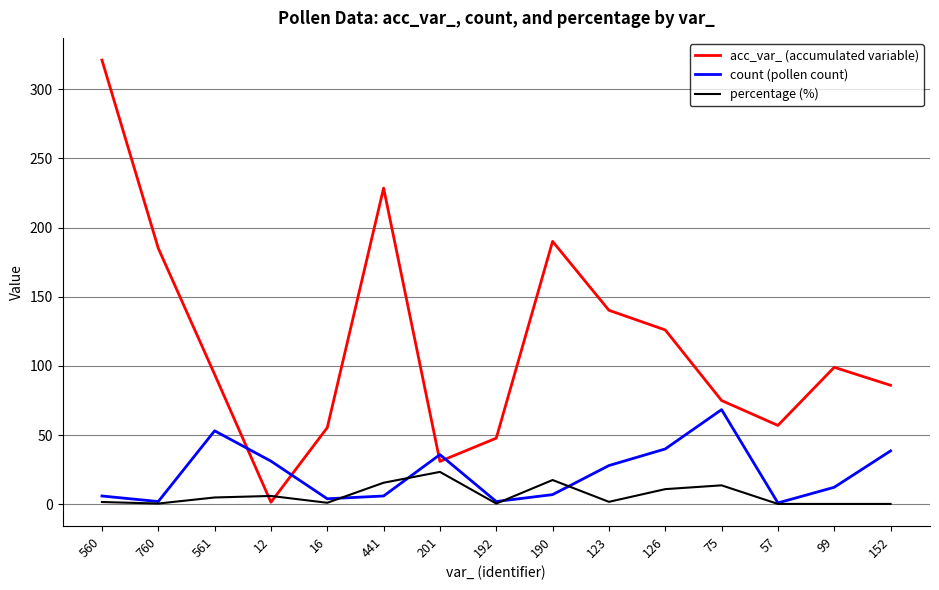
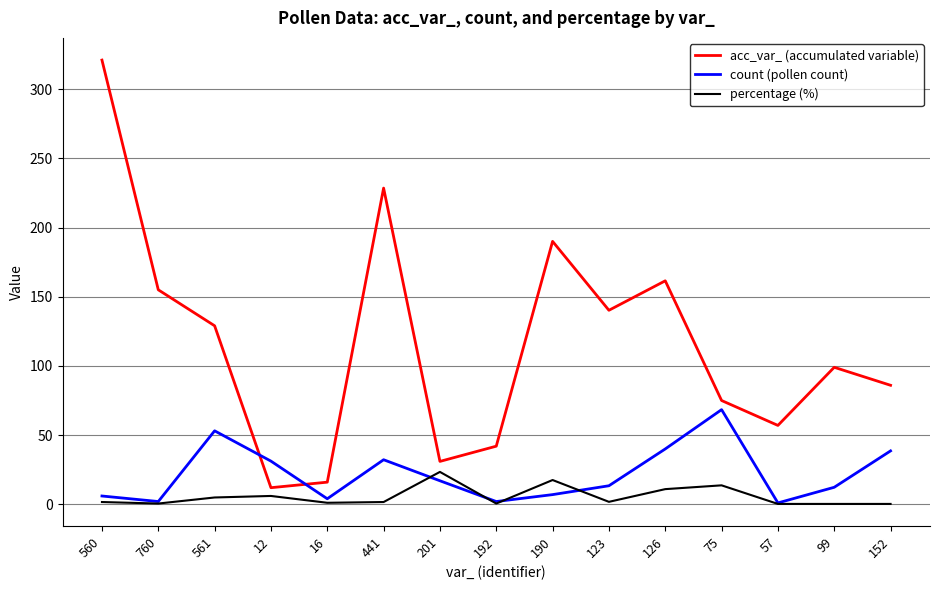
  {
    "acc_var_ (accumulated variable)": {
      "560": 321,
-     "760": 185,
-     "561": 94,
-     "12": 2,
-     "16": 55,
+     "760": 155,
+     "561": 129,
+     "12": 12,
+     "16": 16,
      "441": 229,
      "201": 31,
-     "192": 48,
+     "192": 42,
      "190": 190,
      "123": 140,
-     "126": 126,
+     "126": 162,
      "75": 75,
      "57": 57,
      "99": 99,
      "152": 86
    },
    "count (pollen count)": {
      "560": 6,
      "561": 53,
      "12": 31,
      "16": 4,
-     "441": 6,
-     "201": 36,
+     "441": 32,
+     "201": 17,
      "190": 7,
-     "123": 28,
+     "123": 13,
      "126": 40,
      "75": 68,
      "99": 12,
      "152": 39
    },
    "percentage (%)": {
      "560": 2,
      "561": 5,
      "12": 6,
      "16": 1,
-     "441": 16,
+     "441": 2,
      "201": 23,
      "190": 18,
      "123": 2,
      "126": 11,
      "75": 14,
      "99": 0,
      "152": 0
    }
  }
